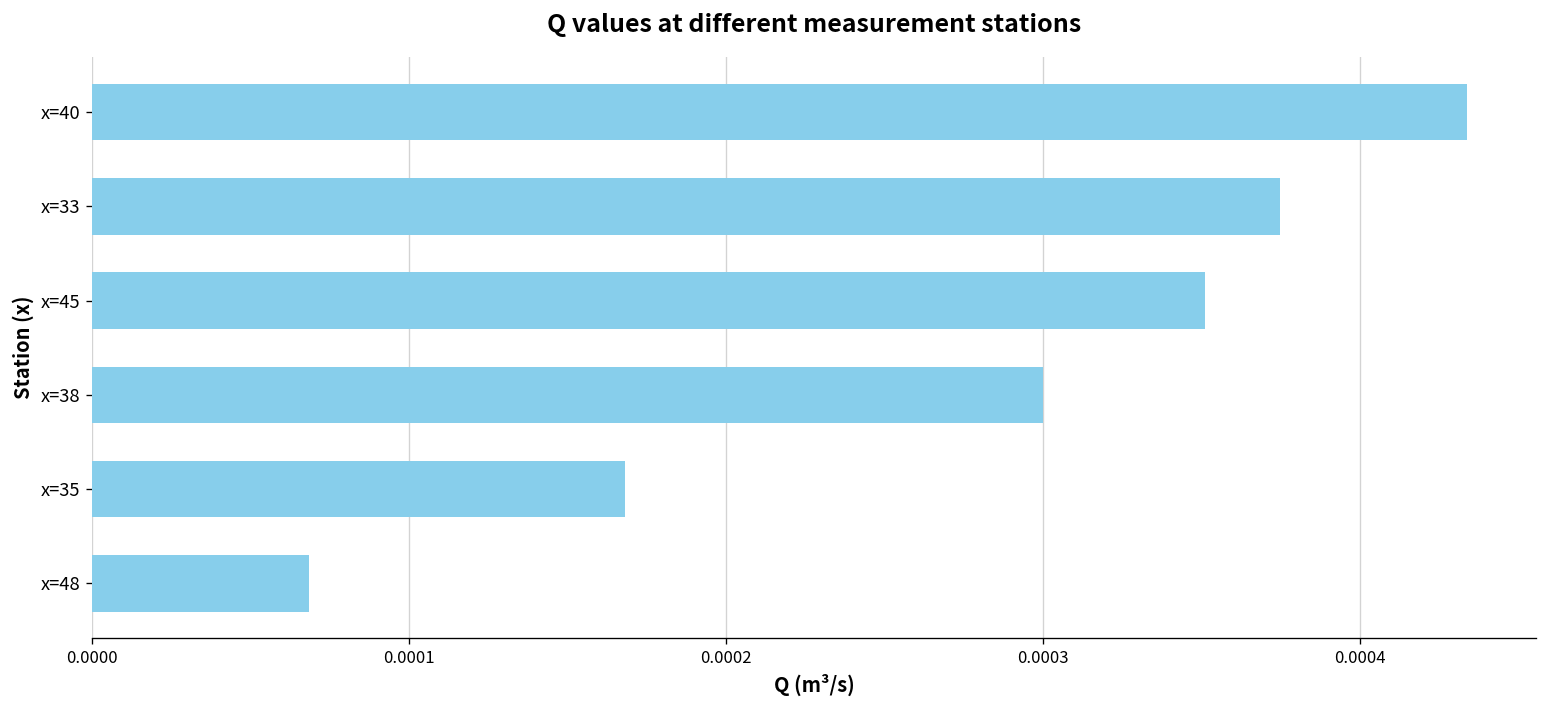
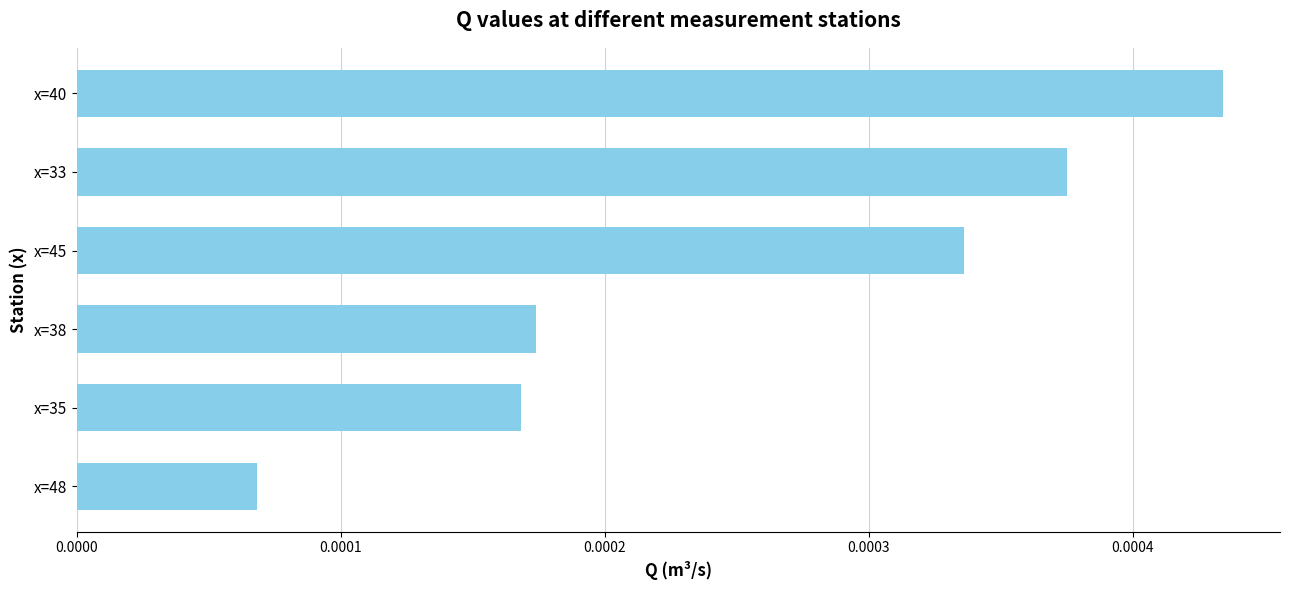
  {
    "x=40": 0.000434,
    "x=33": 0.000375,
-   "x=45": 0.000351,
-   "x=38": 0.000300,
+   "x=45": 0.000336,
+   "x=38": 0.000174,
    "x=35": 0.000168,
    "x=48": 0.000068
  }
